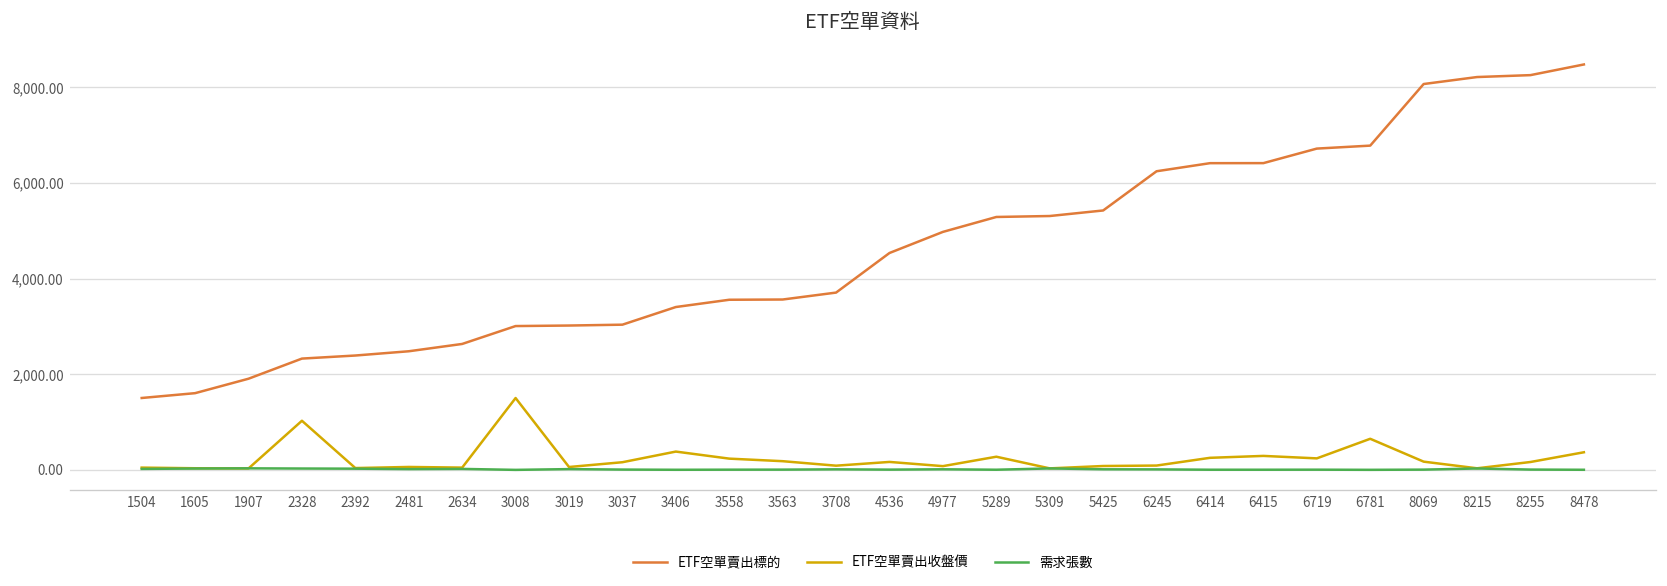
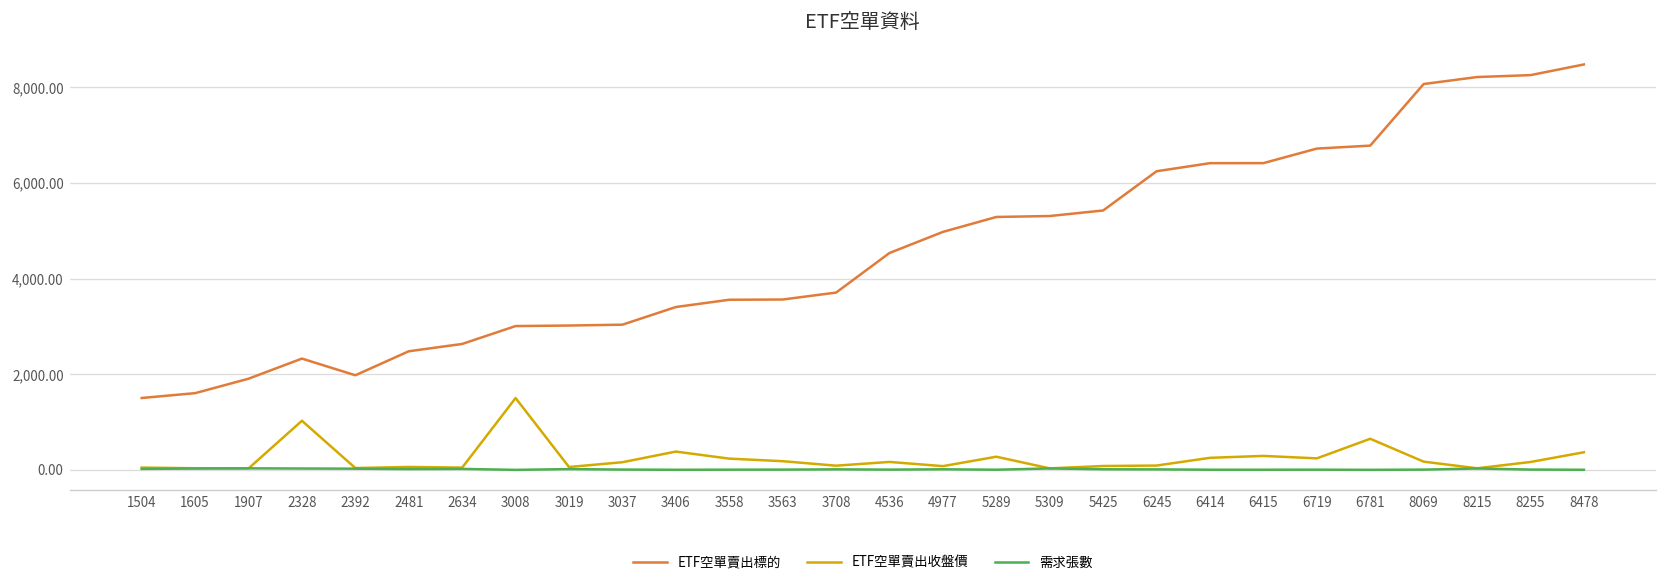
  {
    "ETF空單賣出標的": {
      "1504": "1,500",
      "1605": "1,600",
      "1907": "1,900",
      "2328": "2,300",
-     "2392": "2,400",
+     "2392": "2,000",
      "2481": "2,500",
      "2634": "2,600",
      "3008": "3,000",
      "3019": "3,000",
      "3037": "3,000",
      "3406": "3,400",
      "3558": "3,600",
      "3563": "3,600",
      "3708": "3,700",
      "4536": "4,500",
      "4977": "5,000",
      "5289": "5,300",
      "5309": "5,300",
      "5425": "5,400",
      "6245": "6,200",
      "6414": "6,400",
      "6415": "6,400",
      "6719": "6,700",
      "6781": "6,800",
      "8069": "8,100",
      "8215": "8,200",
      "8255": "8,300",
      "8478": "8,500"
    },
    "ETF空單賣出收盤價": {
      "2328": "1,000",
      "3008": "1,500",
      "3037": "200",
      "3406": "400",
      "3558": "200",
      "3563": "200",
      "3708": "100",
      "4536": "200",
      "4977": "100",
      "5289": "300",
      "5425": "100",
      "6245": "100",
      "6414": "300",
      "6415": "300",
      "6719": "200",
      "6781": "700",
      "8069": "200",
      "8255": "200",
      "8478": "400"
    },
    "需求張數": {
      "2328": "0",
      "3008": "0",
      "3037": "0",
      "3406": "0",
      "3558": "0",
      "3563": "0",
      "3708": "0",
      "4536": "0",
      "4977": "0",
      "5289": "0",
      "5425": "0",
      "6245": "0",
      "6414": "0",
      "6415": "0",
      "6719": "0",
      "6781": "0",
      "8069": "0",
      "8255": "0",
      "8478": "0"
    }
  }
